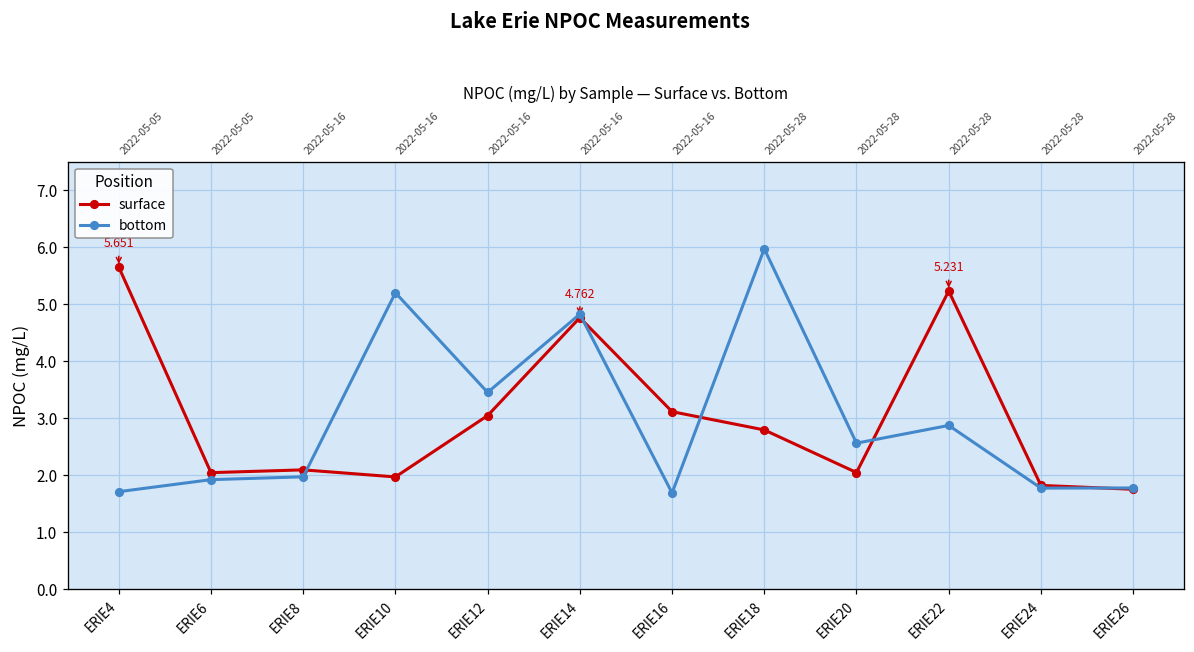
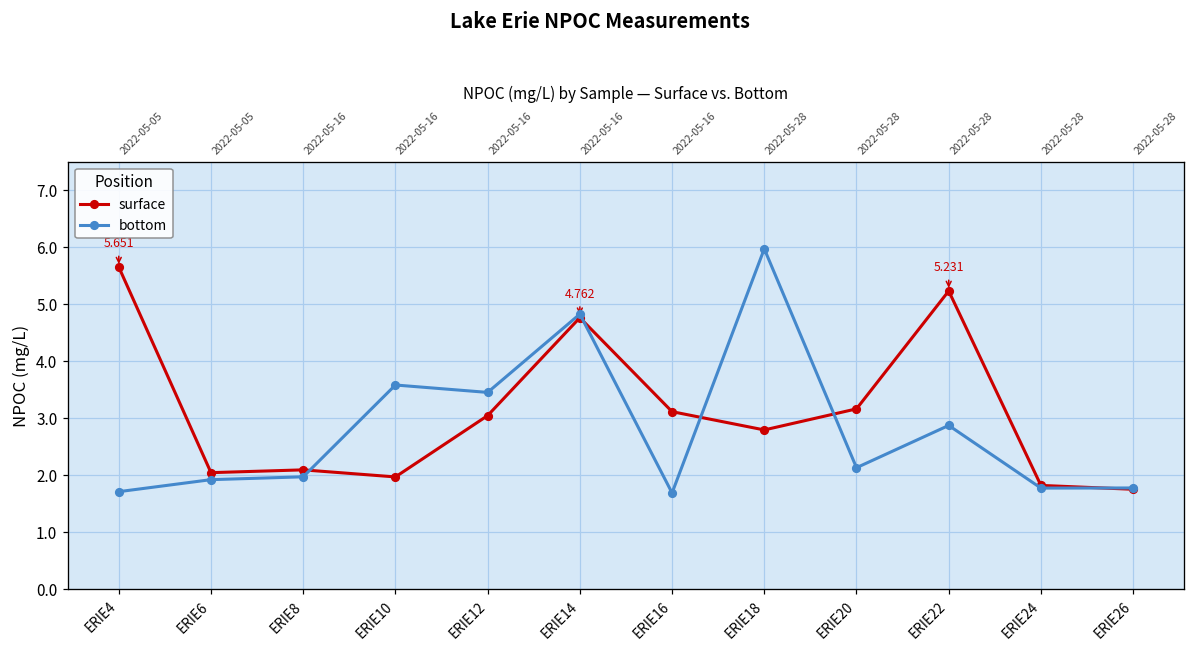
  {
    "surface": {
      "ERIE6": 2.0,
      "ERIE8": 2.1,
      "ERIE10": 2.0,
      "ERIE12": 3.0,
      "ERIE16": 3.1,
      "ERIE18": 2.8,
-     "ERIE20": 2.0
+     "ERIE20": 3.2
    },
    "bottom": {
      "ERIE4": 1.7,
      "ERIE6": 1.9,
      "ERIE8": 2.0,
-     "ERIE10": 5.2,
+     "ERIE10": 3.6,
      "ERIE12": 3.5,
      "ERIE16": 1.7,
      "ERIE18": 6.0,
-     "ERIE20": 2.6,
+     "ERIE20": 2.1,
      "ERIE22": 2.9
    }
  }
